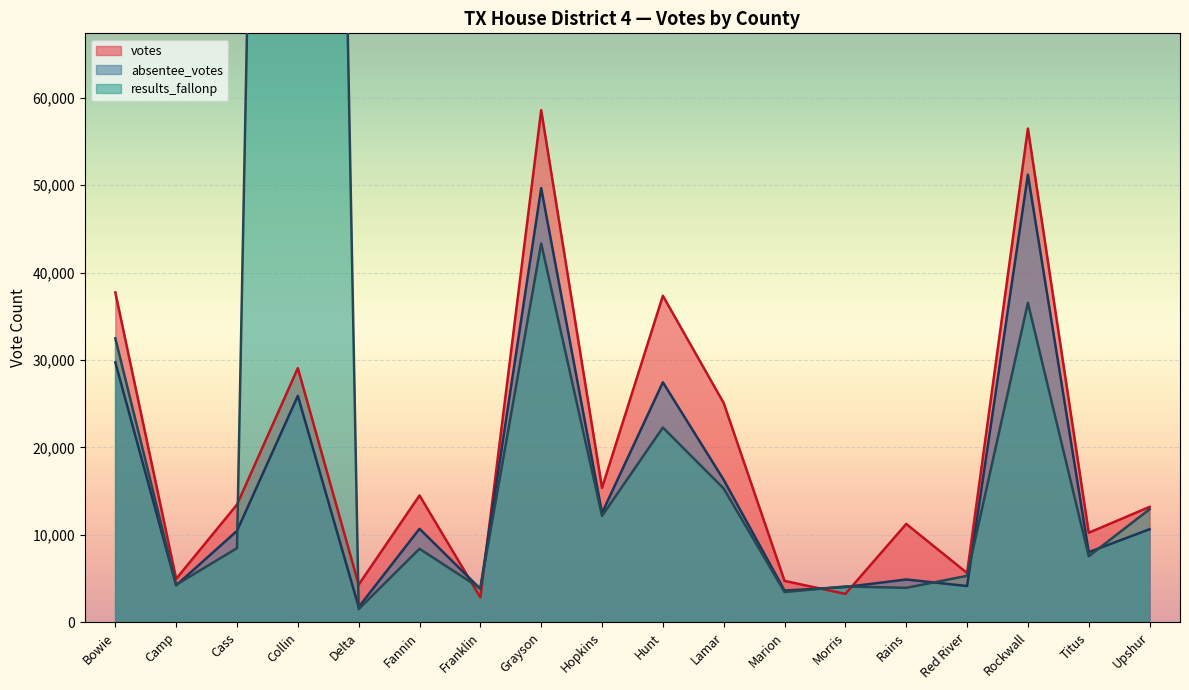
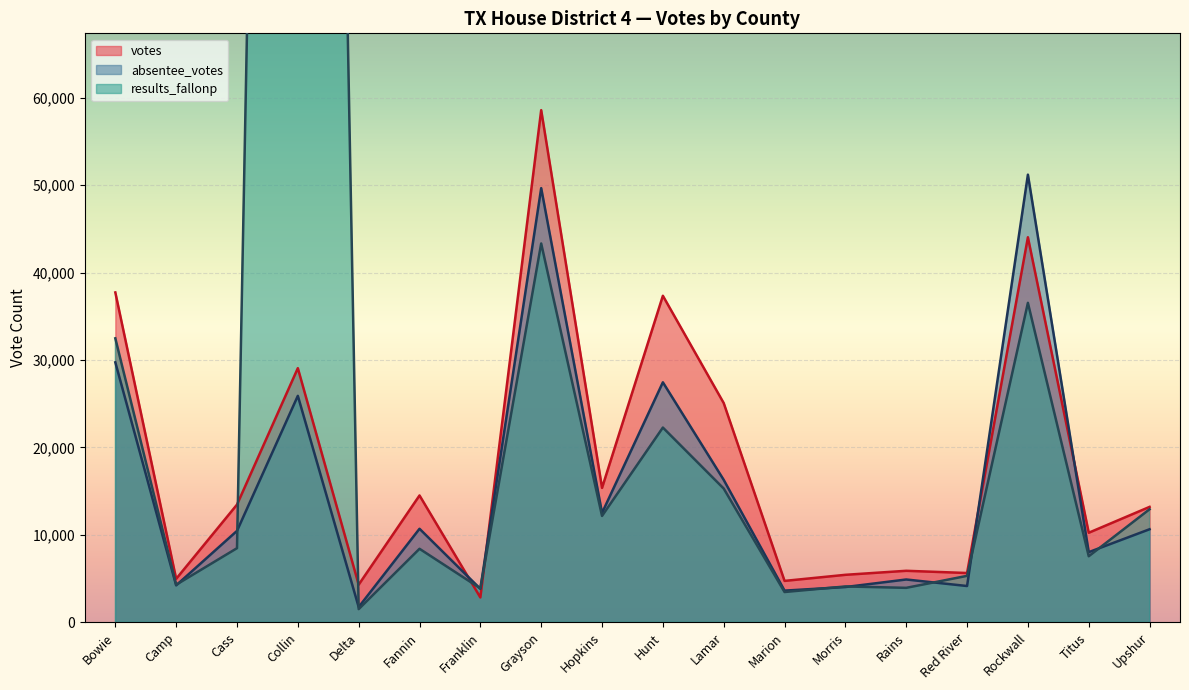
  {
    "votes": {
      "Bowie": "38,000",
      "Camp": "5,000",
      "Cass": "13,000",
      "Collin": "29,000",
      "Delta": "4,000",
      "Fannin": "15,000",
      "Franklin": "3,000",
      "Grayson": "59,000",
      "Hopkins": "15,000",
      "Hunt": "37,000",
      "Lamar": "25,000",
      "Marion": "5,000",
-     "Morris": "3,000",
-     "Rains": "11,000",
+     "Morris": "5,000",
+     "Rains": "6,000",
      "Red River": "6,000",
-     "Rockwall": "56,000",
+     "Rockwall": "44,000",
      "Titus": "10,000"
    }
  }
